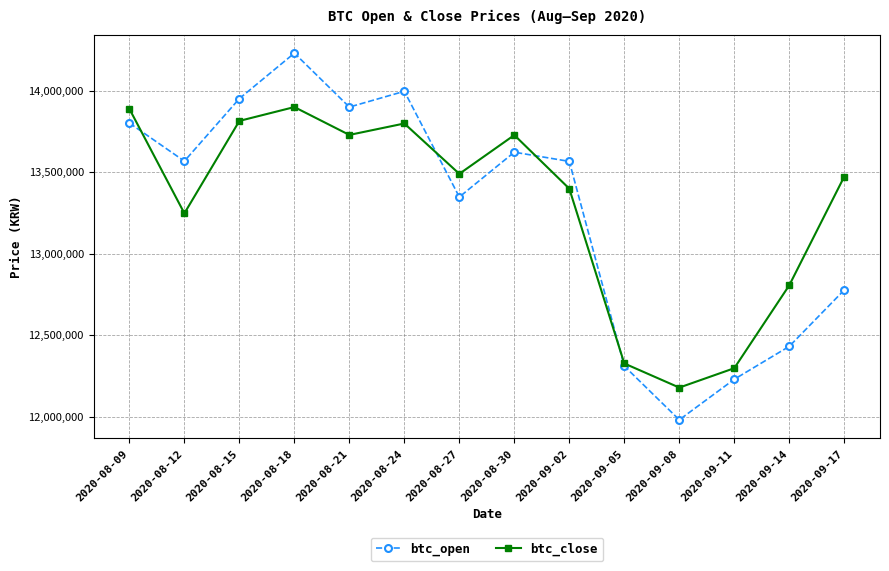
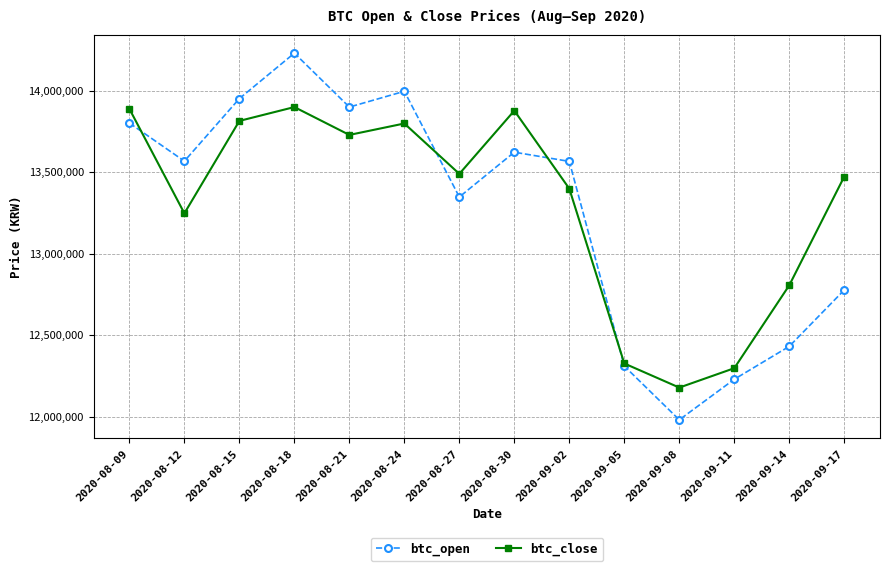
  {
    "btc_open": {
      "2020-08-09": "13,800,000",
      "2020-08-12": "13,570,000",
      "2020-08-15": "13,950,000",
      "2020-08-18": "14,230,000",
      "2020-08-21": "13,900,000",
      "2020-08-24": "14,000,000",
      "2020-08-27": "13,350,000",
      "2020-08-30": "13,620,000",
      "2020-09-02": "13,570,000",
      "2020-09-05": "12,310,000",
      "2020-09-08": "11,980,000",
      "2020-09-11": "12,230,000",
      "2020-09-14": "12,430,000",
      "2020-09-17": "12,780,000"
    },
    "btc_close": {
      "2020-08-09": "13,890,000",
      "2020-08-12": "13,250,000",
      "2020-08-15": "13,820,000",
      "2020-08-18": "13,900,000",
      "2020-08-21": "13,730,000",
      "2020-08-24": "13,800,000",
      "2020-08-27": "13,490,000",
-     "2020-08-30": "13,730,000",
+     "2020-08-30": "13,880,000",
      "2020-09-02": "13,400,000",
      "2020-09-05": "12,330,000",
      "2020-09-08": "12,180,000",
      "2020-09-11": "12,300,000",
      "2020-09-14": "12,810,000",
      "2020-09-17": "13,470,000"
    }
  }
